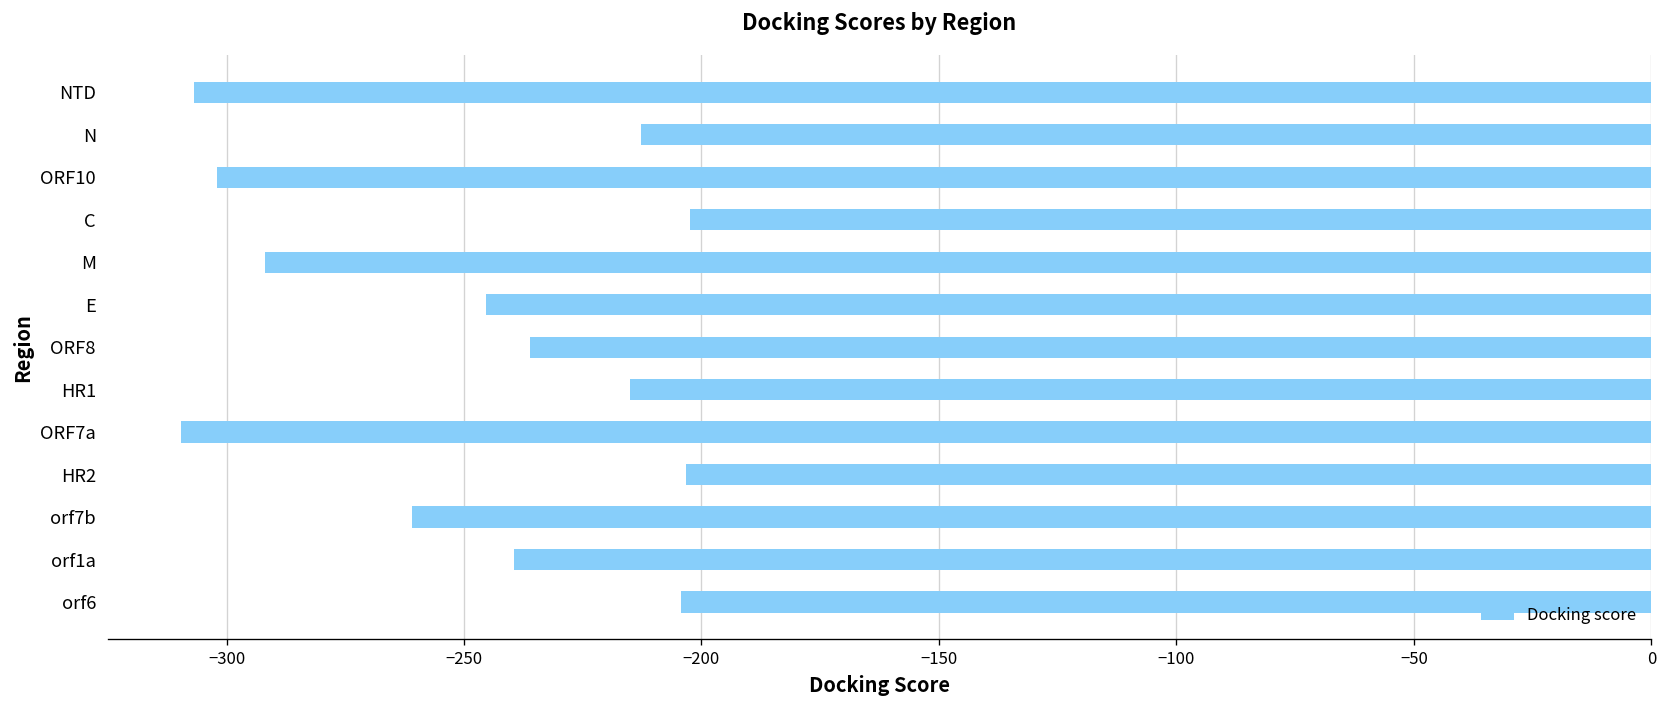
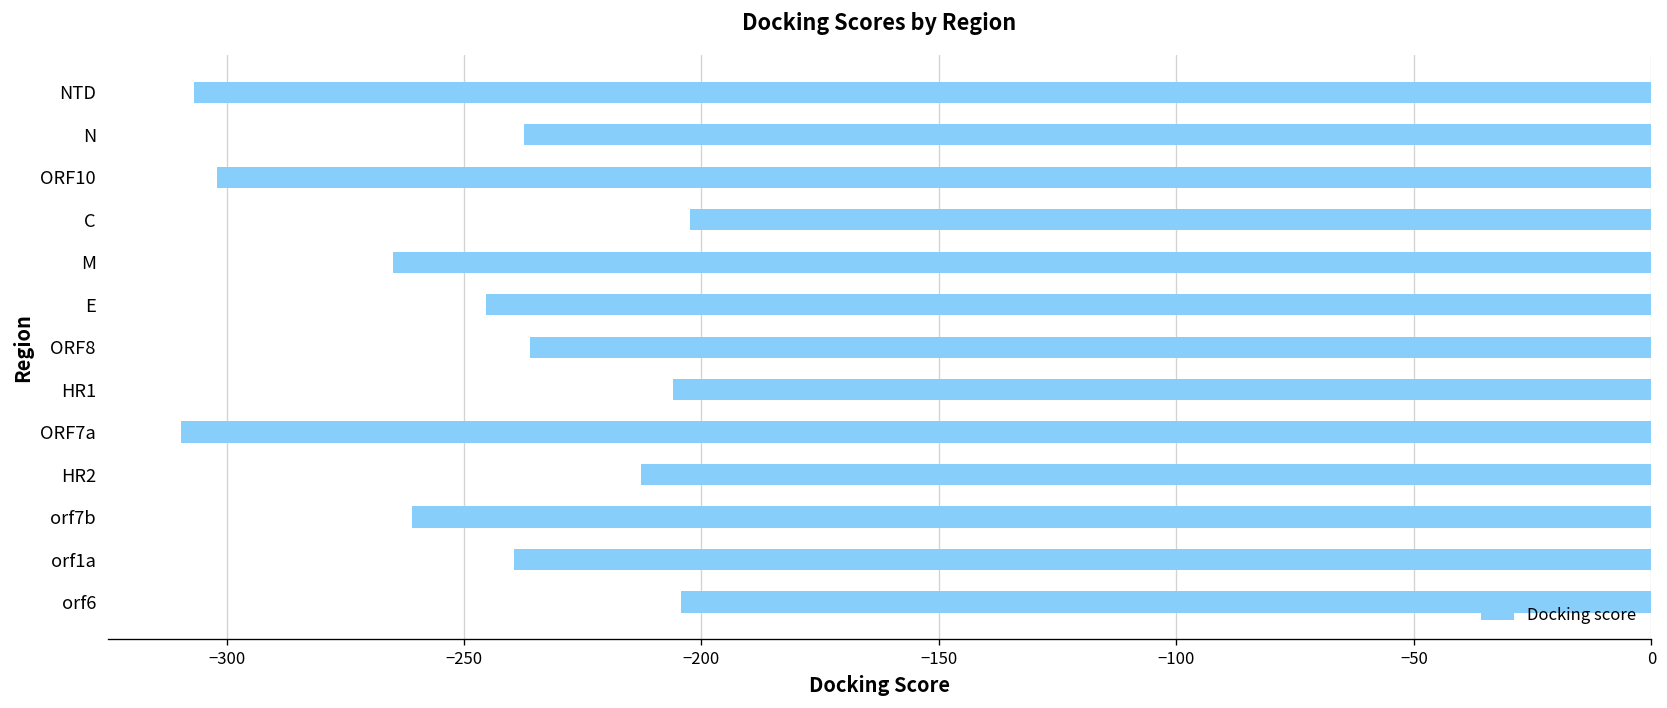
  {
    "NTD": -307,
-   "N": -213,
+   "N": -237,
    "ORF10": -302,
    "C": -202,
-   "M": -292,
+   "M": -265,
    "E": -245,
    "ORF8": -236,
-   "HR1": -215,
+   "HR1": -206,
    "ORF7a": -310,
-   "HR2": -203,
+   "HR2": -213,
    "orf7b": -261,
    "orf1a": -239,
    "orf6": -204
  }
